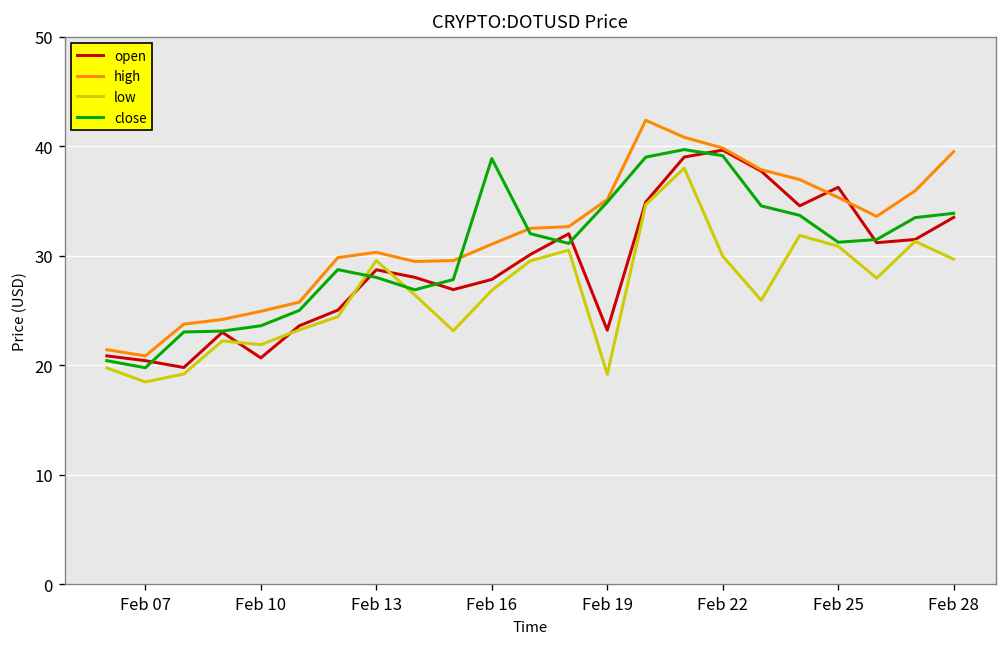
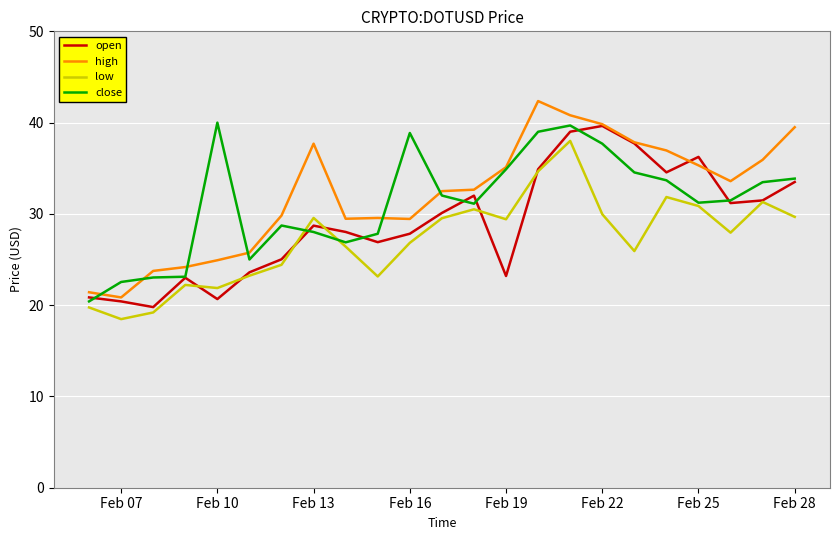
  {
    "open": {
      "Feb 07": 20,
      "Feb 10": 21,
      "Feb 13": 29,
      "Feb 16": 28,
      "Feb 19": 23,
      "Feb 25": 36,
      "Feb 28": 33
    },
    "high": {
      "Feb 07": 21,
      "Feb 10": 25,
-     "Feb 13": 30,
-     "Feb 16": 31,
+     "Feb 13": 38,
+     "Feb 16": 29,
      "Feb 25": 35,
      "Feb 28": 39
    },
    "low": {
      "Feb 07": 18,
      "Feb 10": 22,
      "Feb 13": 30,
      "Feb 16": 27,
-     "Feb 19": 19,
+     "Feb 19": 29,
      "Feb 22": 30,
      "Feb 25": 31,
      "Feb 28": 30
    },
    "close": {
-     "Feb 07": 20,
-     "Feb 10": 24,
+     "Feb 07": 23,
+     "Feb 10": 40,
      "Feb 13": 28,
      "Feb 16": 39,
-     "Feb 22": 39,
+     "Feb 22": 38,
      "Feb 25": 31,
      "Feb 28": 34
    }
  }
